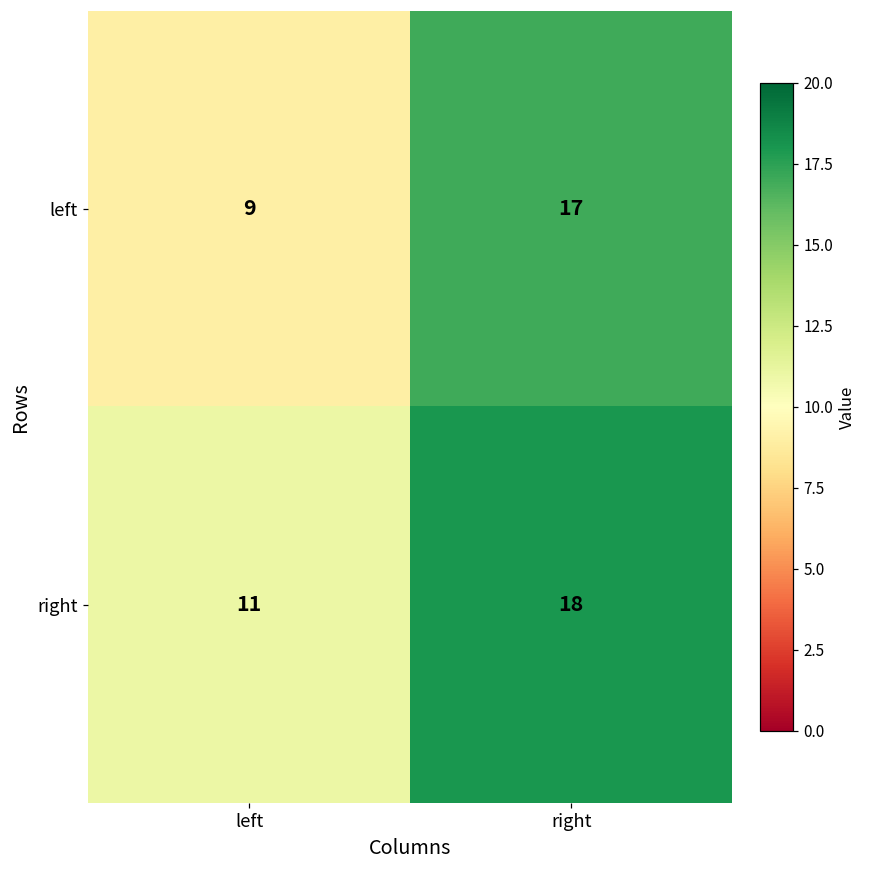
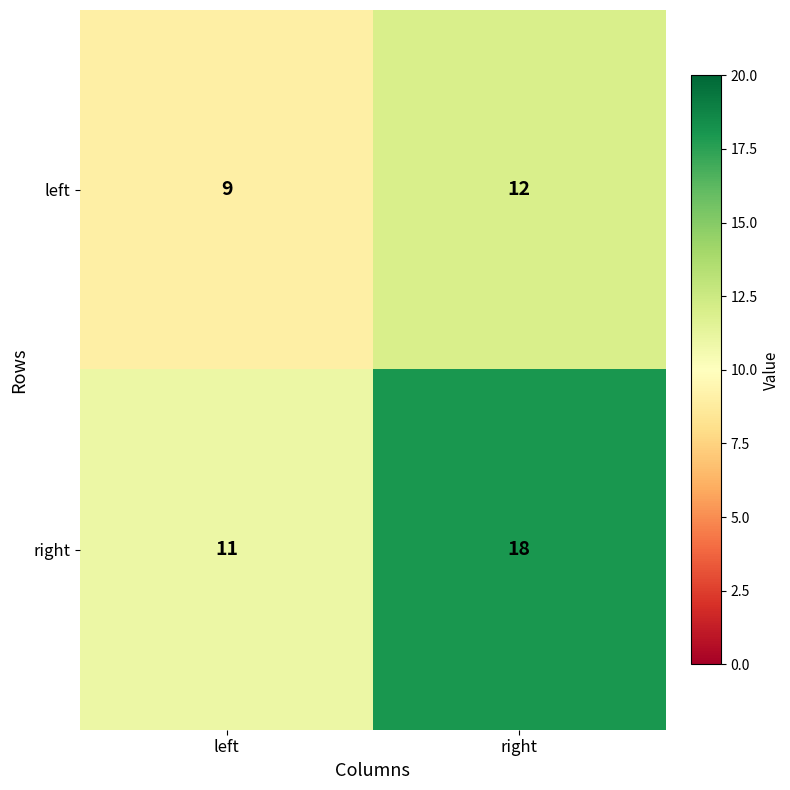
  {
    "left": {
      "left": 9,
-     "right": 17
+     "right": 12
    },
    "right": {
      "left": 11,
      "right": 18
    }
  }
